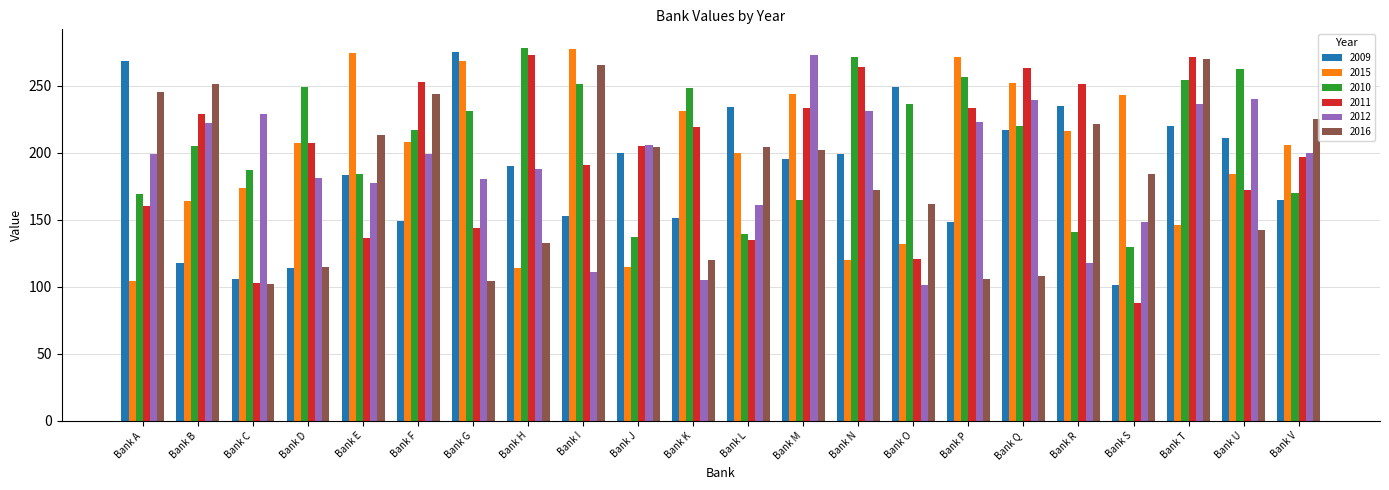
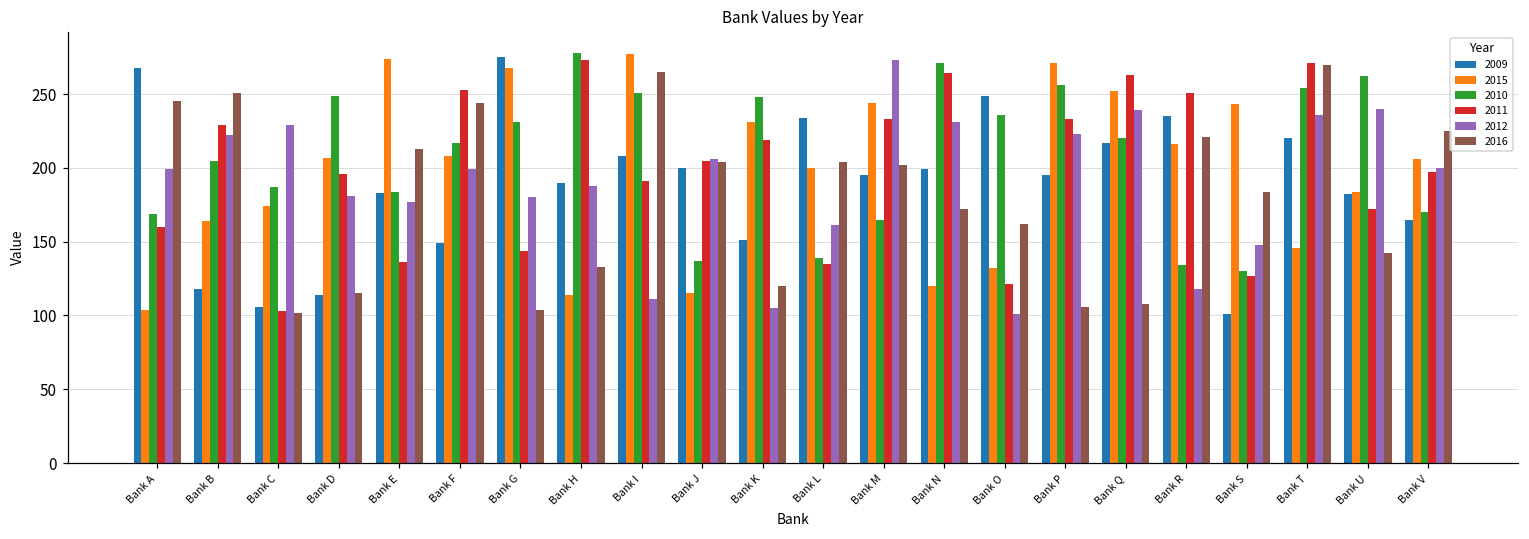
  {
    "2009": {
      "Bank A": 268,
      "Bank B": 118,
      "Bank C": 106,
      "Bank D": 114,
      "Bank E": 183,
      "Bank F": 149,
      "Bank G": 275,
      "Bank H": 190,
-     "Bank I": 153,
+     "Bank I": 208,
      "Bank J": 200,
      "Bank K": 151,
      "Bank L": 234,
      "Bank M": 195,
      "Bank N": 199,
      "Bank O": 249,
-     "Bank P": 148,
+     "Bank P": 195,
      "Bank Q": 217,
      "Bank R": 235,
      "Bank S": 101,
      "Bank T": 220,
-     "Bank U": 211,
+     "Bank U": 182,
      "Bank V": 165
    },
    "2015": {
      "Bank A": 104,
      "Bank B": 164,
      "Bank C": 174,
      "Bank D": 207,
      "Bank E": 274,
      "Bank F": 208,
      "Bank G": 268,
      "Bank H": 114,
      "Bank I": 277,
      "Bank J": 115,
      "Bank K": 231,
      "Bank L": 200,
      "Bank M": 244,
      "Bank N": 120,
      "Bank O": 132,
      "Bank P": 271,
      "Bank Q": 252,
      "Bank R": 216,
      "Bank S": 243,
      "Bank T": 146,
      "Bank U": 184,
      "Bank V": 206
    },
    "2010": {
      "Bank A": 169,
      "Bank B": 205,
      "Bank C": 187,
      "Bank D": 249,
      "Bank E": 184,
      "Bank F": 217,
      "Bank G": 231,
      "Bank H": 278,
      "Bank I": 251,
      "Bank J": 137,
      "Bank K": 248,
      "Bank L": 139,
      "Bank M": 165,
      "Bank N": 271,
      "Bank O": 236,
      "Bank P": 256,
      "Bank Q": 220,
-     "Bank R": 141,
+     "Bank R": 134,
      "Bank S": 130,
      "Bank T": 254,
      "Bank U": 262,
      "Bank V": 170
    },
    "2011": {
      "Bank A": 160,
      "Bank B": 229,
      "Bank C": 103,
-     "Bank D": 207,
+     "Bank D": 196,
      "Bank E": 136,
      "Bank F": 253,
      "Bank G": 144,
      "Bank H": 273,
      "Bank I": 191,
      "Bank J": 205,
      "Bank K": 219,
      "Bank L": 135,
      "Bank M": 233,
      "Bank N": 264,
      "Bank O": 121,
      "Bank P": 233,
      "Bank Q": 263,
      "Bank R": 251,
-     "Bank S": 88,
+     "Bank S": 127,
      "Bank T": 271,
      "Bank U": 172,
      "Bank V": 197
    },
    "2012": {
      "Bank A": 199,
      "Bank B": 222,
      "Bank C": 229,
      "Bank D": 181,
      "Bank E": 177,
      "Bank F": 199,
      "Bank G": 180,
      "Bank H": 188,
      "Bank I": 111,
      "Bank J": 206,
      "Bank K": 105,
      "Bank L": 161,
      "Bank M": 273,
      "Bank N": 231,
      "Bank O": 101,
      "Bank P": 223,
      "Bank Q": 239,
      "Bank R": 118,
      "Bank S": 148,
      "Bank T": 236,
      "Bank U": 240,
      "Bank V": 200
    },
    "2016": {
      "Bank A": 245,
      "Bank B": 251,
      "Bank C": 102,
      "Bank D": 115,
      "Bank E": 213,
      "Bank F": 244,
      "Bank G": 104,
      "Bank H": 133,
      "Bank I": 265,
      "Bank J": 204,
      "Bank K": 120,
      "Bank L": 204,
      "Bank M": 202,
      "Bank N": 172,
      "Bank O": 162,
      "Bank P": 106,
      "Bank Q": 108,
      "Bank R": 221,
      "Bank S": 184,
      "Bank T": 270,
      "Bank U": 142,
      "Bank V": 225
    }
  }
